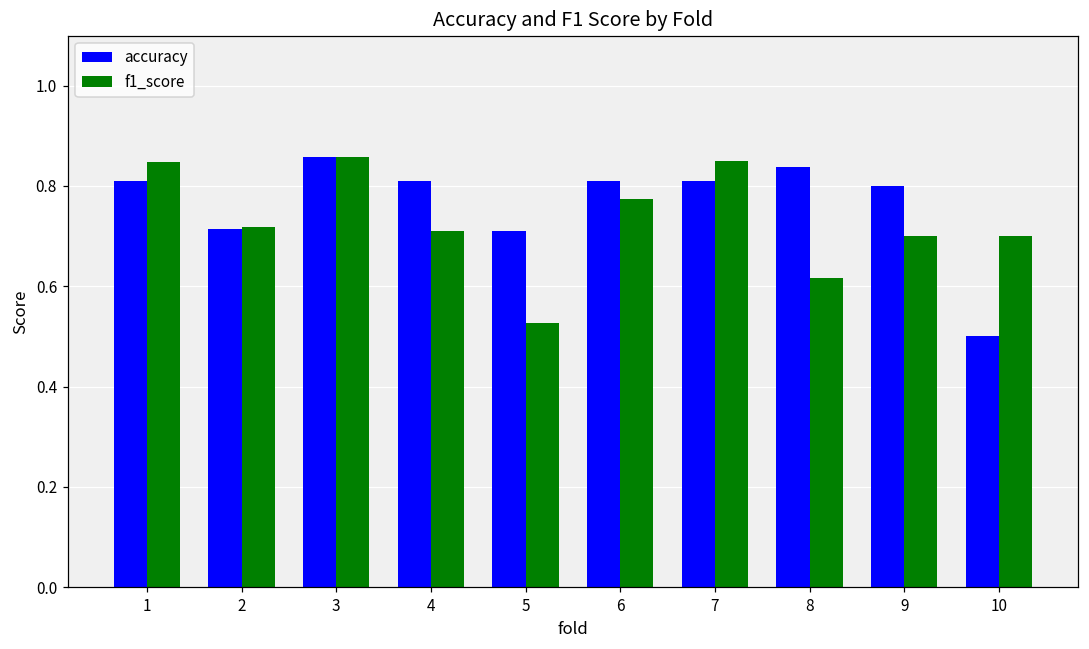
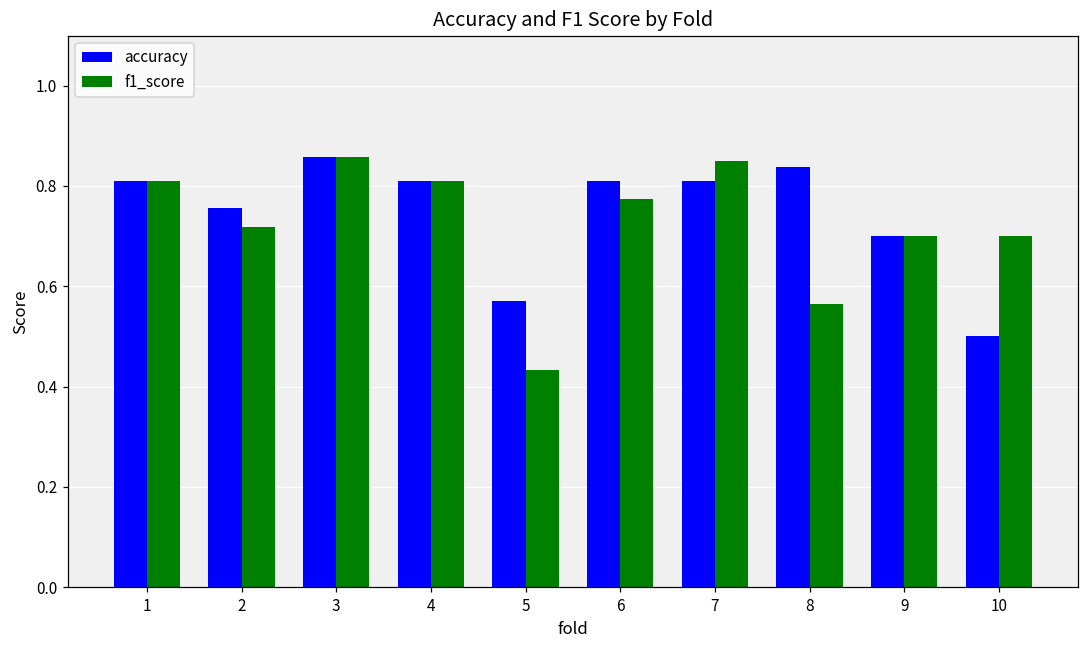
  {
    "accuracy": {
      "1": 0.81,
-     "2": 0.71,
+     "2": 0.76,
      "3": 0.86,
      "4": 0.81,
-     "5": 0.71,
+     "5": 0.57,
      "6": 0.81,
      "7": 0.81,
      "8": 0.84,
-     "9": 0.8,
+     "9": 0.7,
      "10": 0.50
    },
    "f1_score": {
-     "1": 0.85,
+     "1": 0.81,
      "2": 0.72,
      "3": 0.86,
-     "4": 0.71,
-     "5": 0.53,
+     "4": 0.81,
+     "5": 0.43,
      "6": 0.77,
      "7": 0.85,
-     "8": 0.62,
+     "8": 0.56,
      "9": 0.70,
      "10": 0.70
    }
  }
